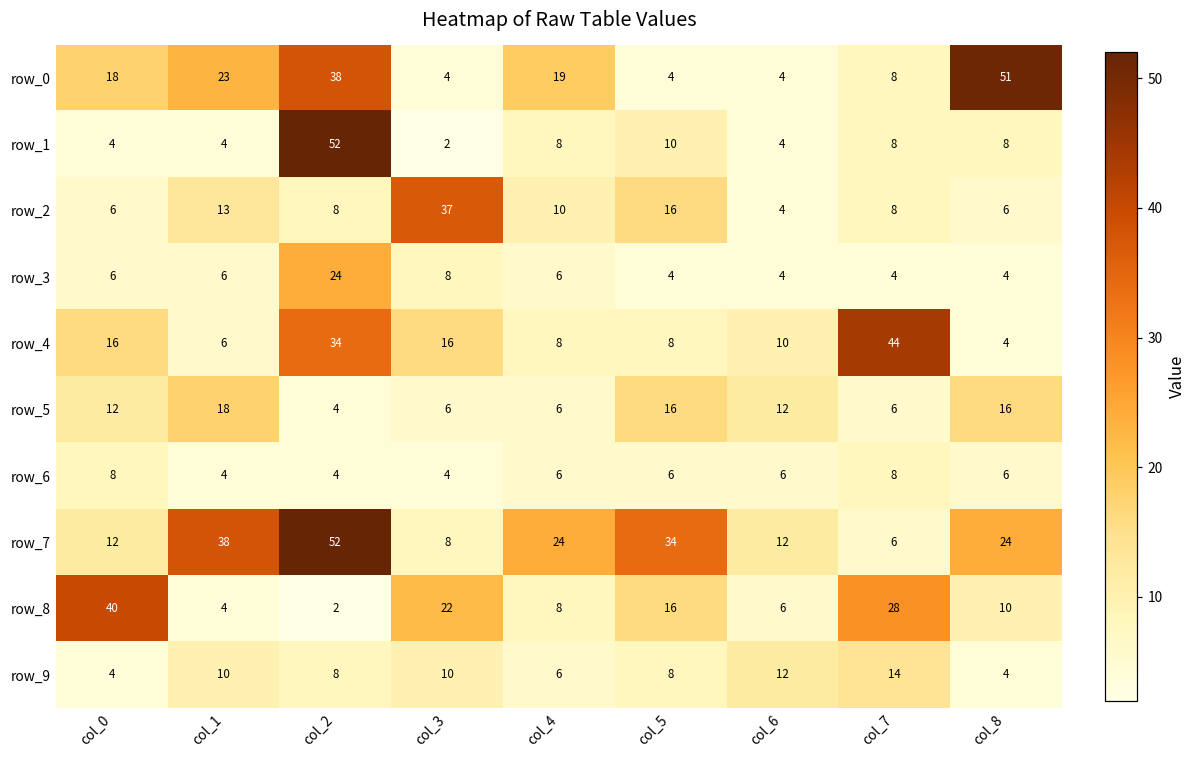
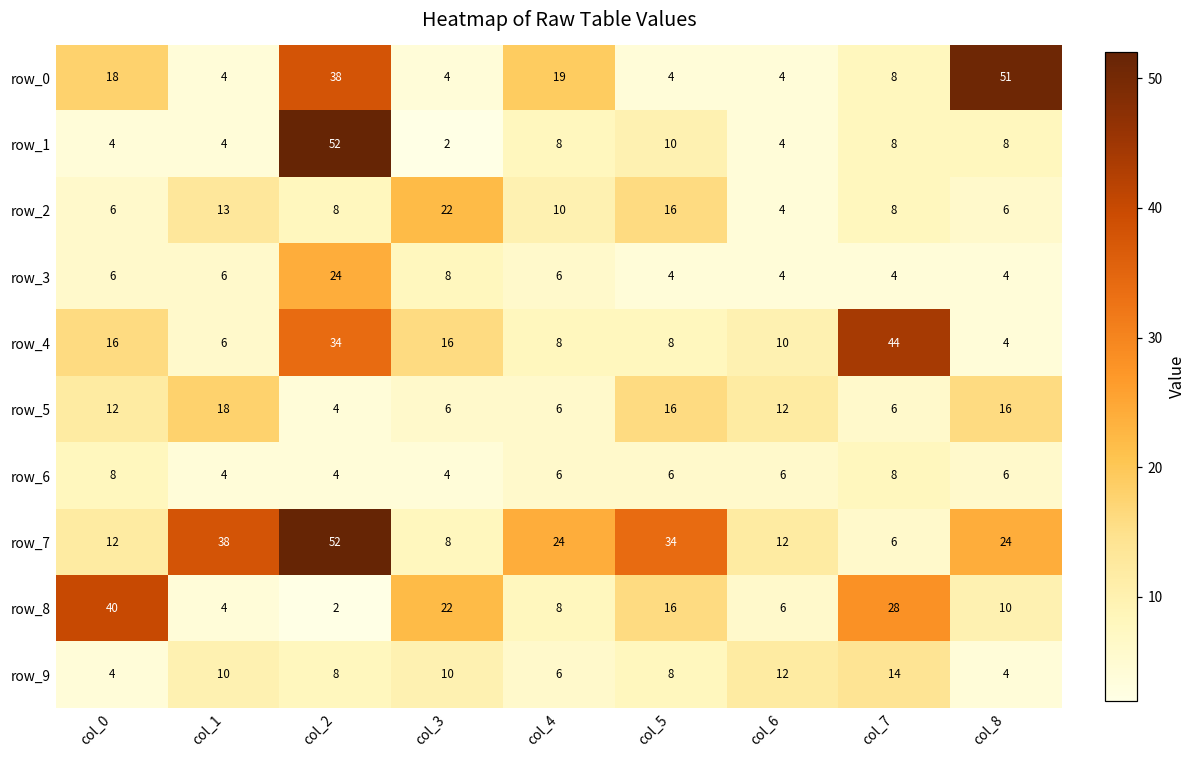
  {
    "row_0": {
      "col_0": 18,
-     "col_1": 23,
+     "col_1": 4,
      "col_2": 38,
      "col_3": 4,
      "col_4": 19,
      "col_5": 4,
      "col_6": 4,
      "col_7": 8,
      "col_8": 51
    },
    "row_1": {
      "col_0": 4,
      "col_1": 4,
      "col_2": 52,
      "col_3": 2,
      "col_4": 8,
      "col_5": 10,
      "col_6": 4,
      "col_7": 8,
      "col_8": 8
    },
    "row_2": {
      "col_0": 6,
      "col_1": 13,
      "col_2": 8,
-     "col_3": 37,
+     "col_3": 22,
      "col_4": 10,
      "col_5": 16,
      "col_6": 4,
      "col_7": 8,
      "col_8": 6
    },
    "row_3": {
      "col_0": 6,
      "col_1": 6,
      "col_2": 24,
      "col_3": 8,
      "col_4": 6,
      "col_5": 4,
      "col_6": 4,
      "col_7": 4,
      "col_8": 4
    },
    "row_4": {
      "col_0": 16,
      "col_1": 6,
      "col_2": 34,
      "col_3": 16,
      "col_4": 8,
      "col_5": 8,
      "col_6": 10,
      "col_7": 44,
      "col_8": 4
    },
    "row_5": {
      "col_0": 12,
      "col_1": 18,
      "col_2": 4,
      "col_3": 6,
      "col_4": 6,
      "col_5": 16,
      "col_6": 12,
      "col_7": 6,
      "col_8": 16
    },
    "row_6": {
      "col_0": 8,
      "col_1": 4,
      "col_2": 4,
      "col_3": 4,
      "col_4": 6,
      "col_5": 6,
      "col_6": 6,
      "col_7": 8,
      "col_8": 6
    },
    "row_7": {
      "col_0": 12,
      "col_1": 38,
      "col_2": 52,
      "col_3": 8,
      "col_4": 24,
      "col_5": 34,
      "col_6": 12,
      "col_7": 6,
      "col_8": 24
    },
    "row_8": {
      "col_0": 40,
      "col_1": 4,
      "col_2": 2,
      "col_3": 22,
      "col_4": 8,
      "col_5": 16,
      "col_6": 6,
      "col_7": 28,
      "col_8": 10
    },
    "row_9": {
      "col_0": 4,
      "col_1": 10,
      "col_2": 8,
      "col_3": 10,
      "col_4": 6,
      "col_5": 8,
      "col_6": 12,
      "col_7": 14,
      "col_8": 4
    }
  }
